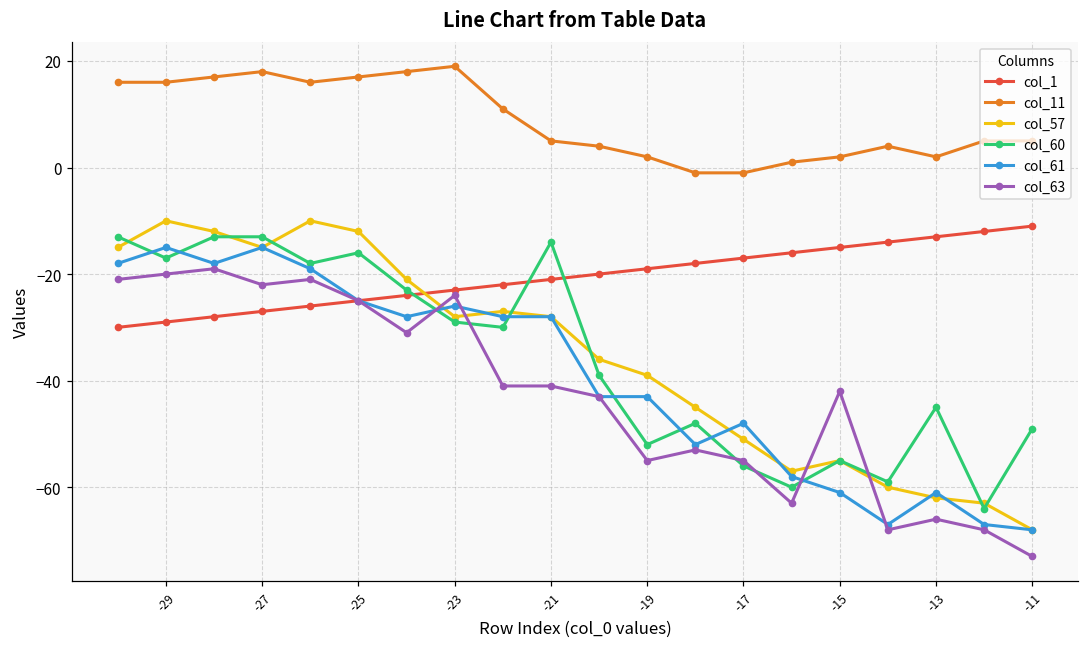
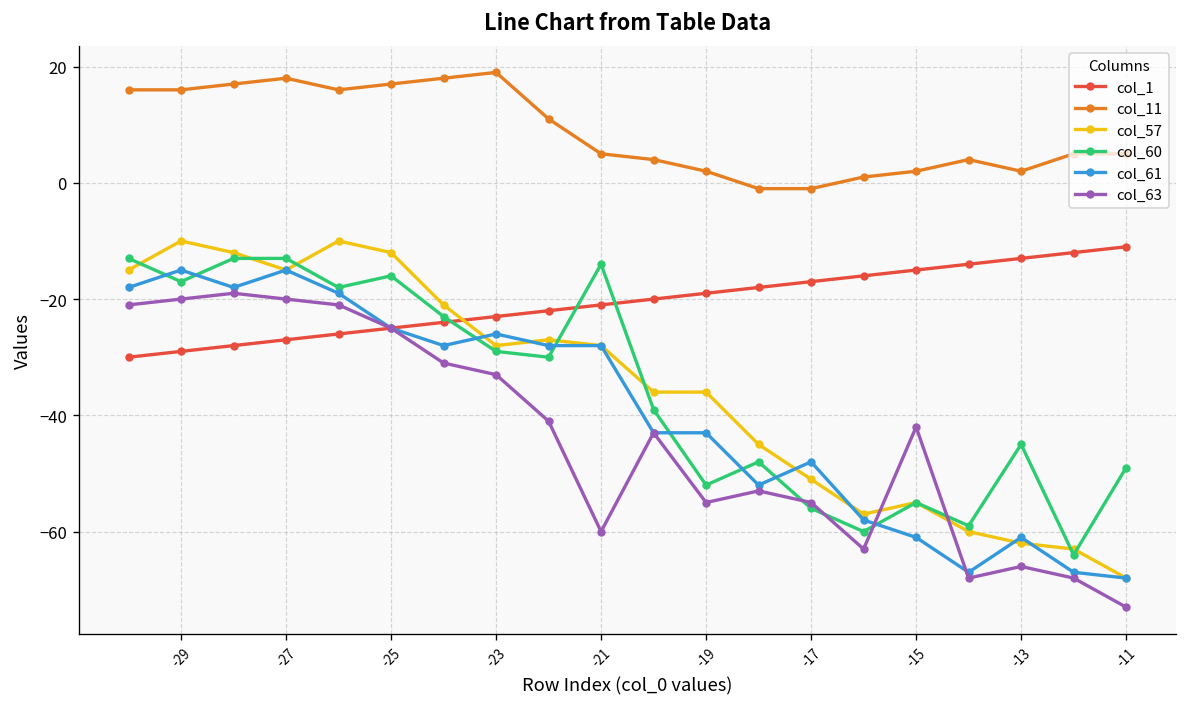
  {
    "col_57": {
      "-29": -10,
      "-25": -12,
      "-23": -28,
-     "-19": -39,
+     "-19": -36,
      "-17": -51,
      "-13": -62
    },
    "col_60": {
      "-29": -17,
      "-27": -13,
      "-25": -16,
      "-23": -29,
      "-21": -14,
      "-19": -52,
      "-17": -56,
      "-13": -45,
      "-11": -49
    },
    "col_61": {
      "-29": -15,
      "-23": -26,
      "-19": -43,
      "-17": -48,
      "-15": -61,
      "-13": -61
    },
    "col_63": {
      "-29": -20,
-     "-27": -22,
-     "-23": -24,
-     "-21": -41,
+     "-27": -20,
+     "-23": -33,
+     "-21": -60,
      "-19": -55,
      "-17": -55,
      "-15": -42,
      "-13": -66,
      "-11": -73
    }
  }
